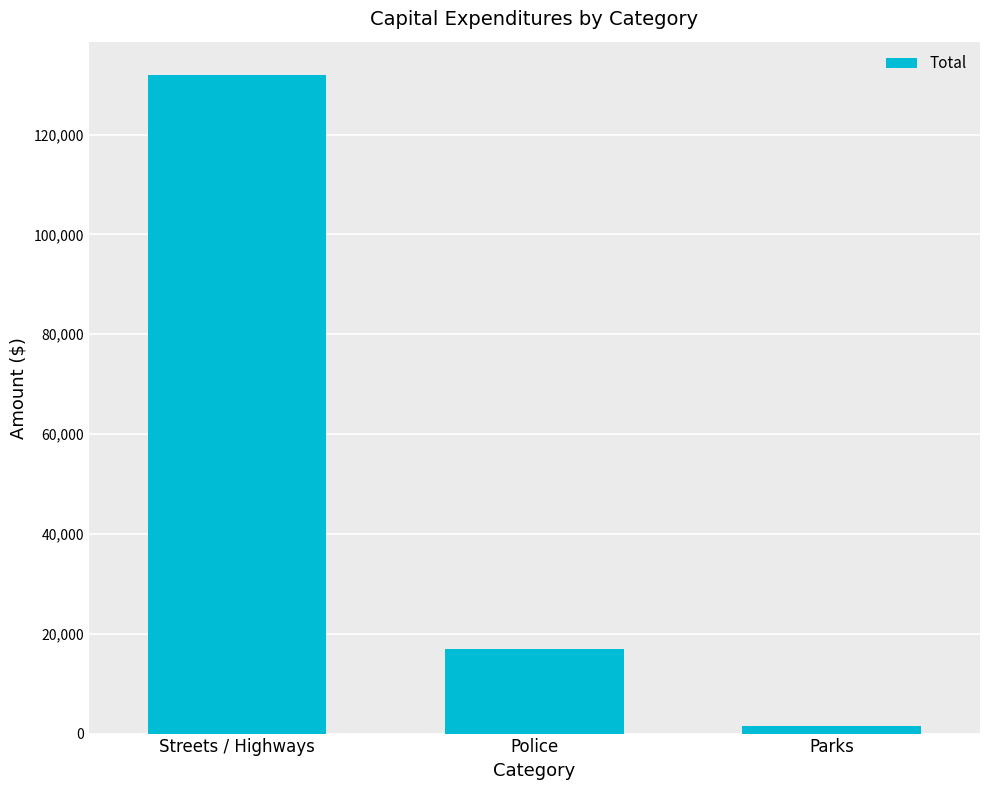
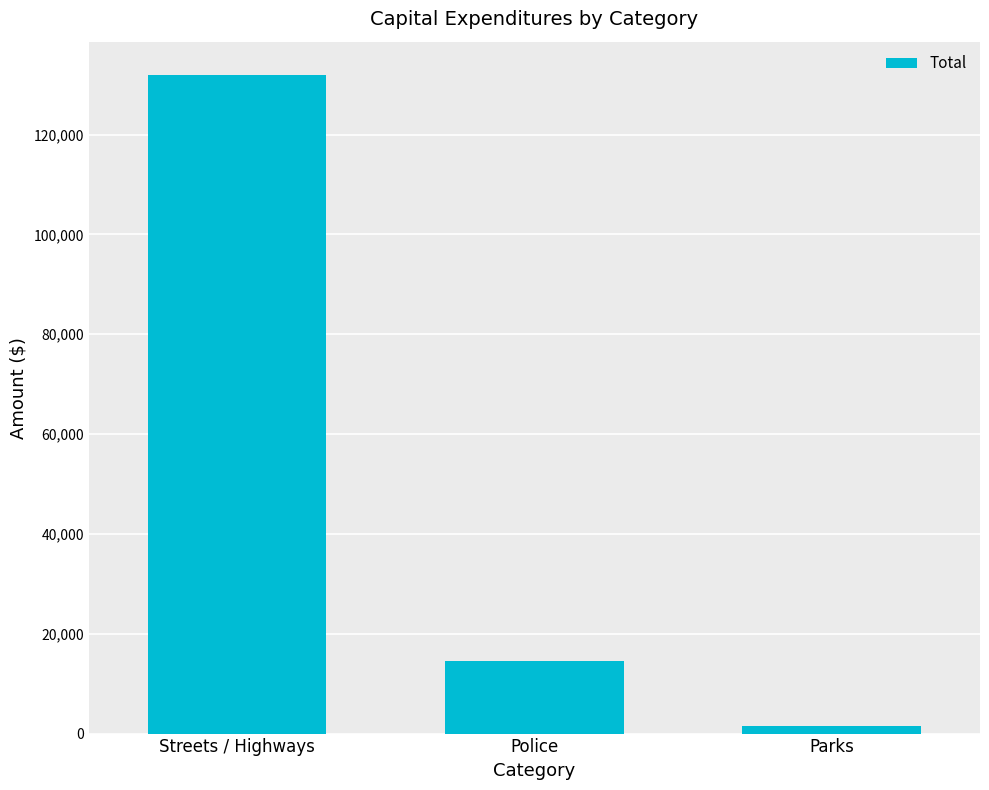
  {
    "Streets / Highways": "132,000",
-   "Police": "17,000",
+   "Police": "15,000",
    "Parks": "2,000"
  }
